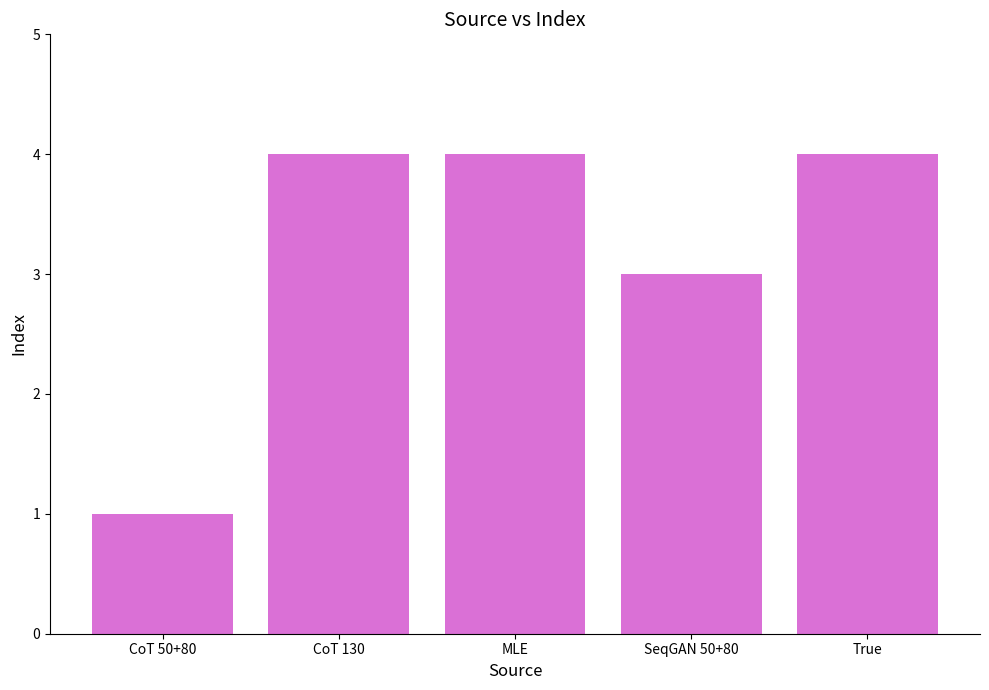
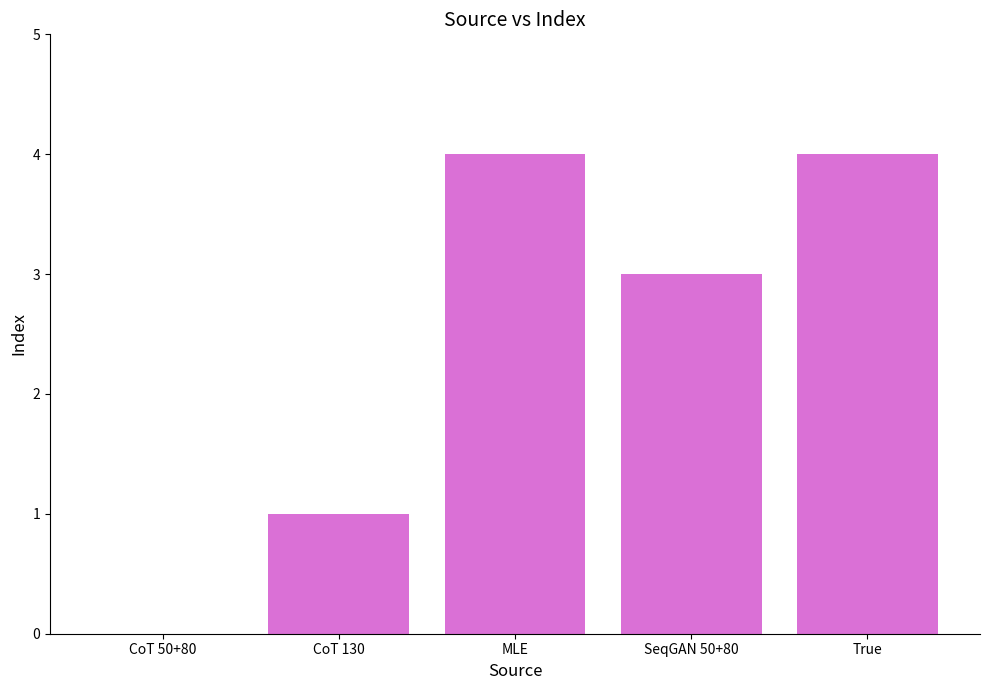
  {
-   "CoT 50+80": 1,
-   "CoT 130": 4,
+   "CoT 50+80": 0,
+   "CoT 130": 1,
    "MLE": 4,
    "SeqGAN 50+80": 3,
    "True": 4
  }
